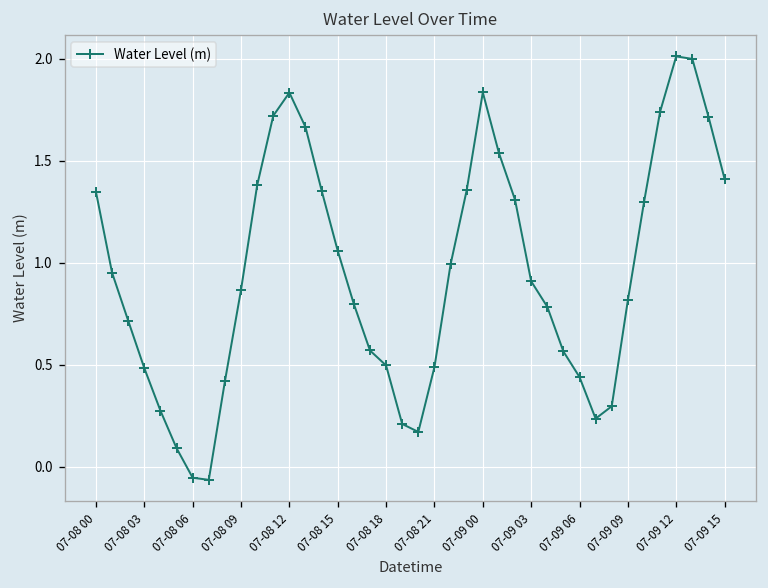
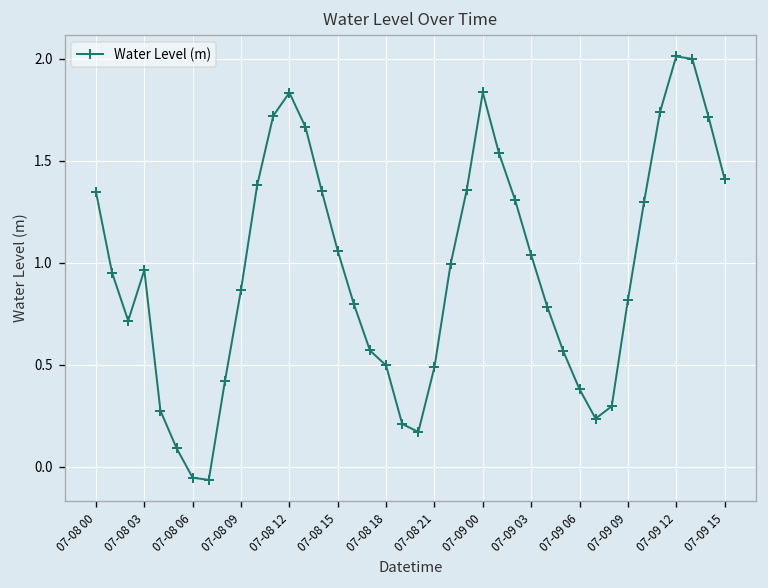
  {
    "07-08 00": 1.35,
-   "07-08 03": 0.48,
+   "07-08 03": 0.96,
    "07-08 06": -0.05,
    "07-08 09": 0.87,
    "07-08 12": 1.83,
    "07-08 15": 1.06,
    "07-08 18": 0.50,
    "07-08 21": 0.49,
    "07-09 00": 1.84,
-   "07-09 03": 0.91,
-   "07-09 06": 0.44,
+   "07-09 03": 1.04,
+   "07-09 06": 0.38,
    "07-09 09": 0.82,
    "07-09 12": 2.01,
    "07-09 15": 1.41
  }
